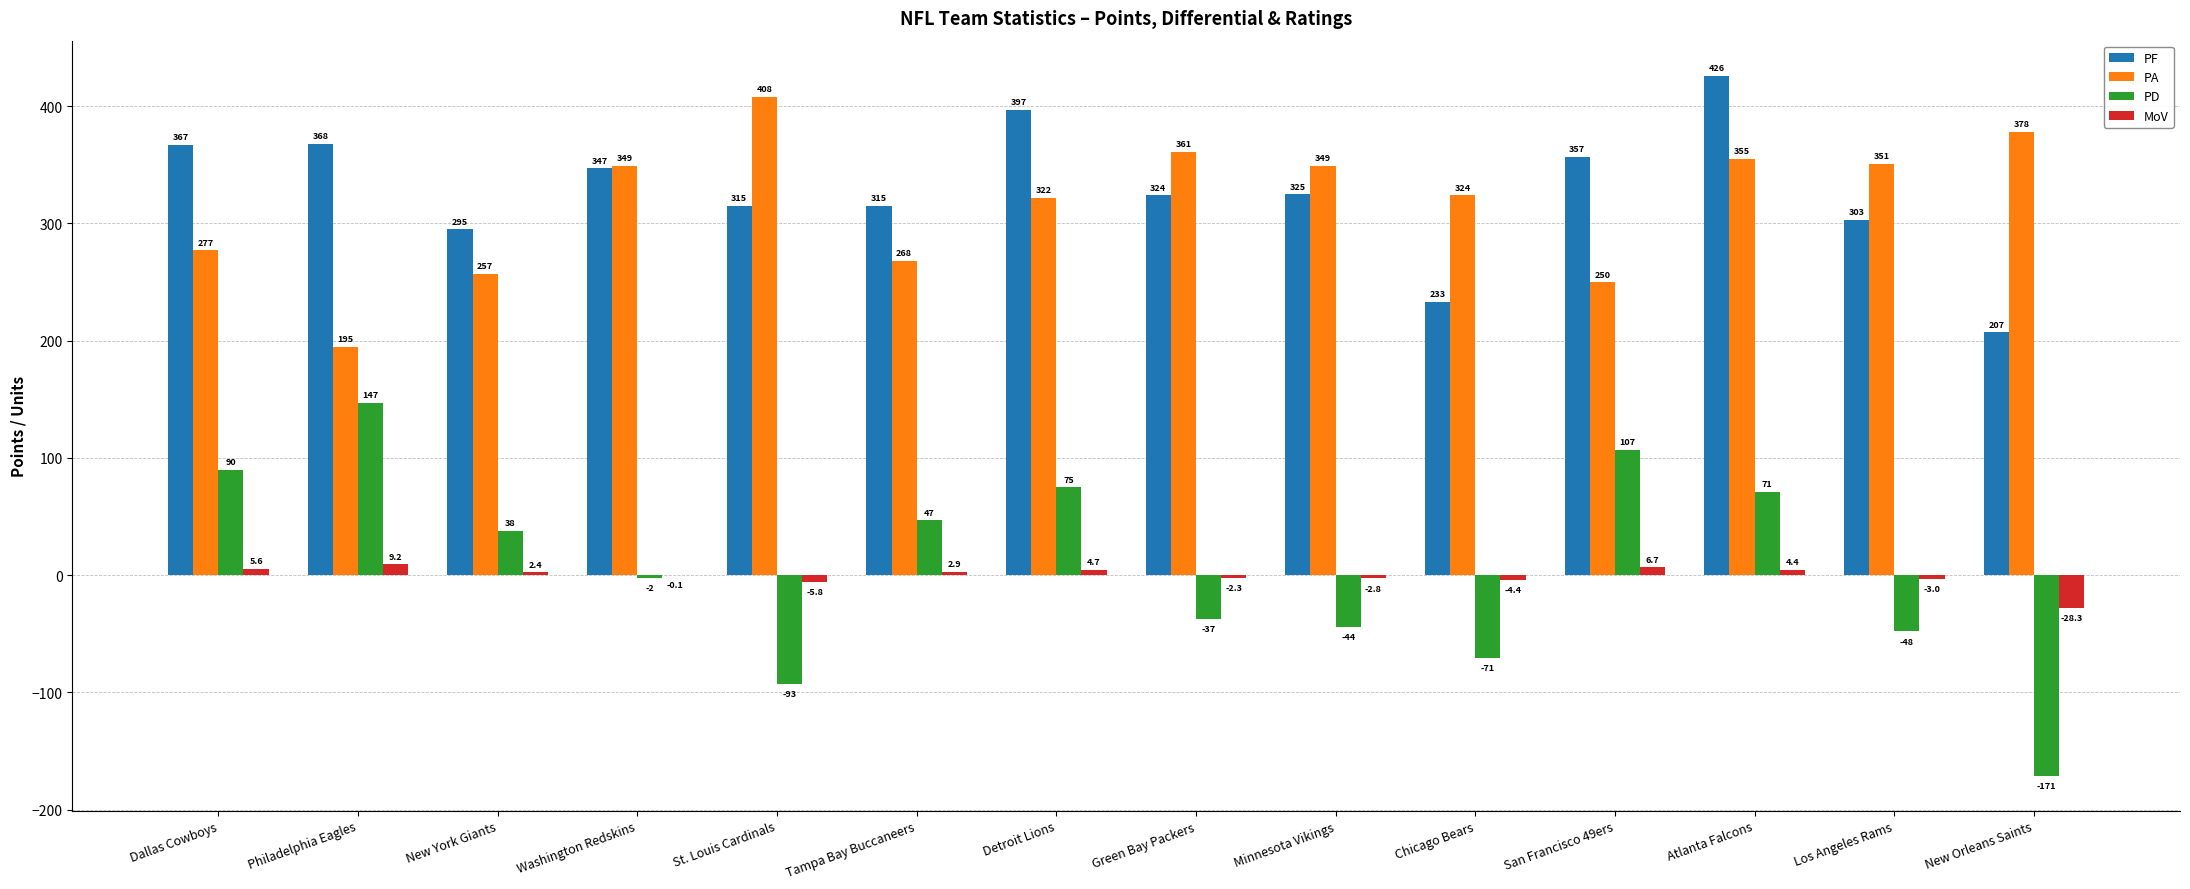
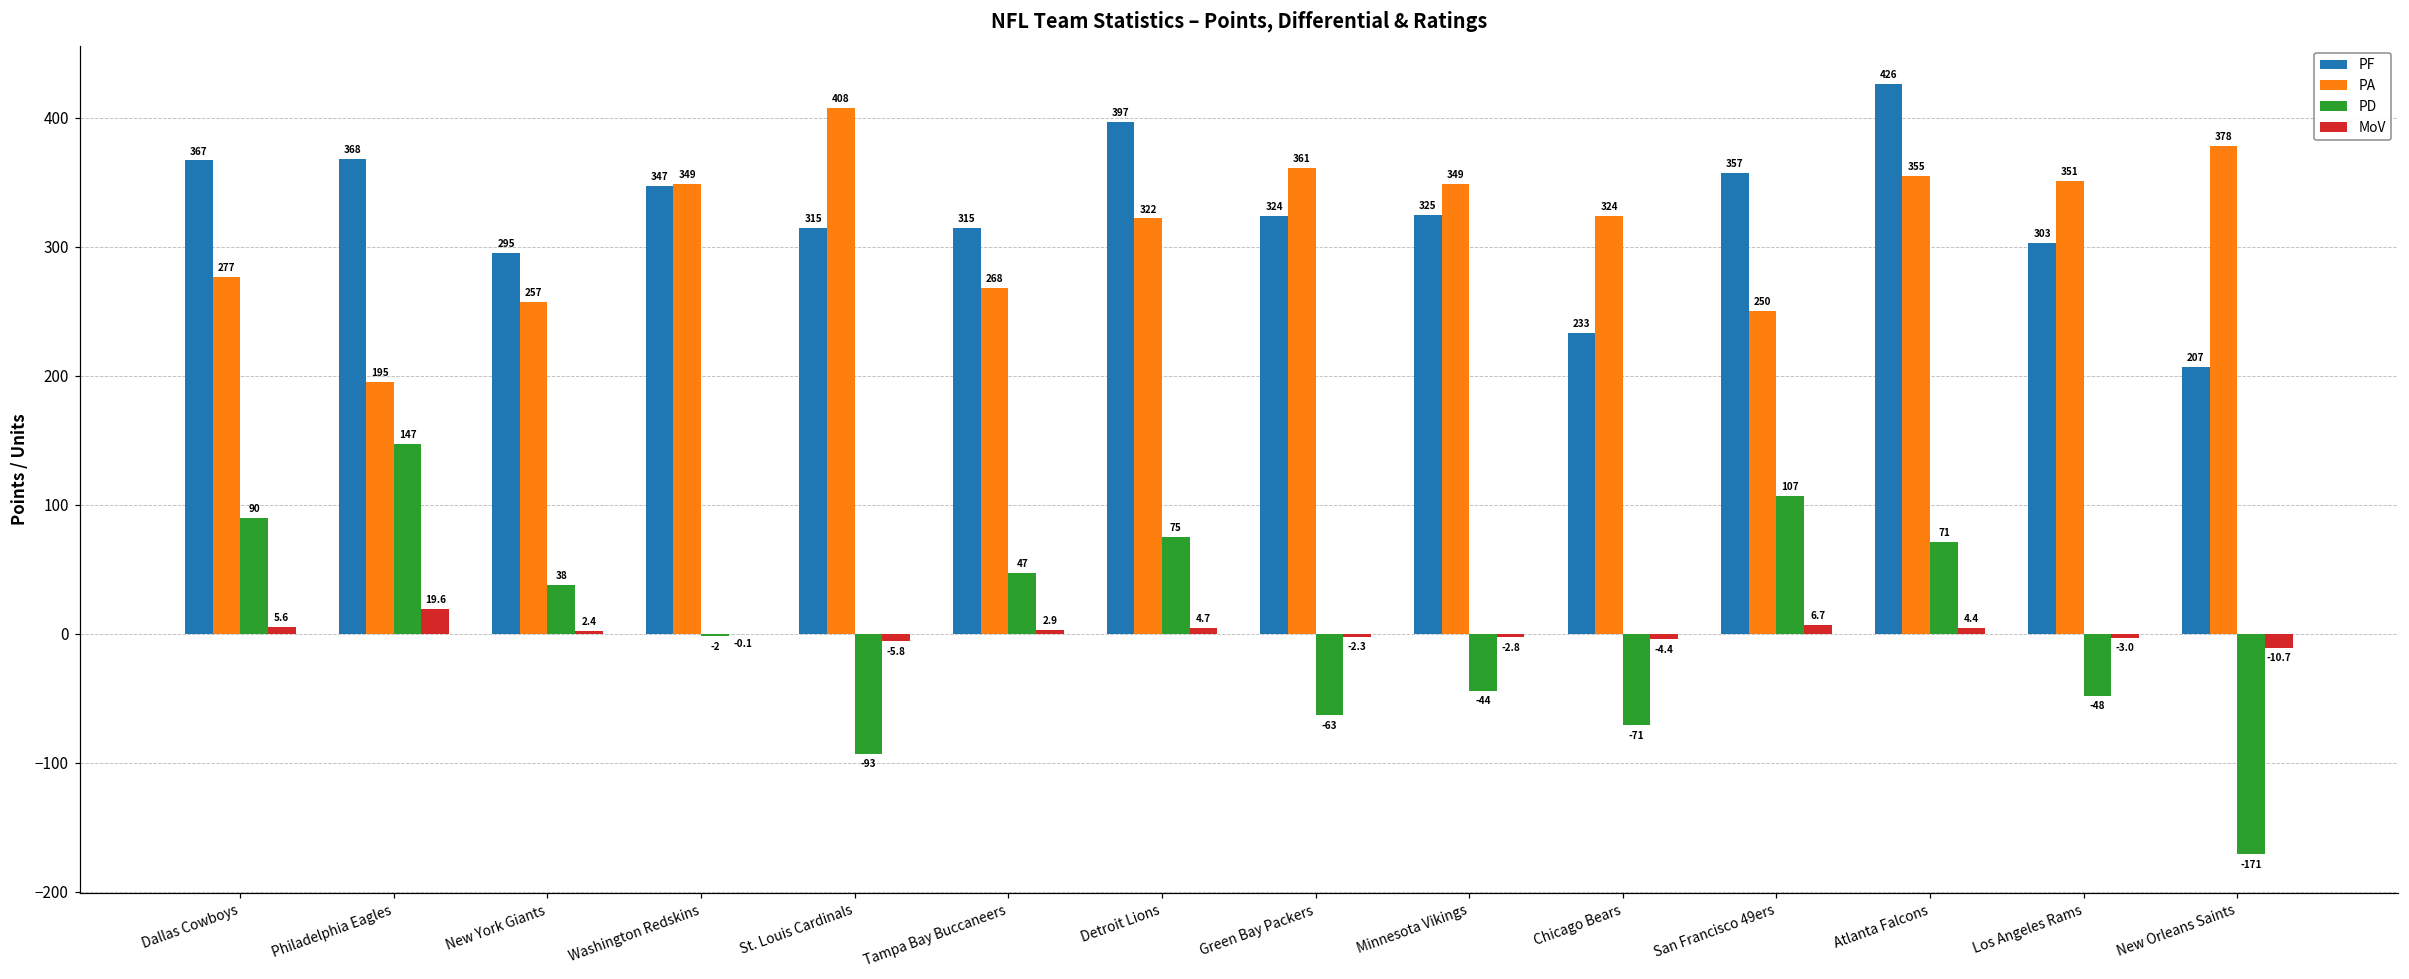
  {
    "PF": {
      "Dallas Cowboys": 367,
      "Philadelphia Eagles": 368,
      "New York Giants": 295,
      "Washington Redskins": 347,
      "St. Louis Cardinals": 315,
      "Tampa Bay Buccaneers": 315,
      "Detroit Lions": 397,
      "Green Bay Packers": 324,
      "Minnesota Vikings": 325,
      "Chicago Bears": 233,
      "San Francisco 49ers": 357,
      "Atlanta Falcons": 426,
      "Los Angeles Rams": 303,
      "New Orleans Saints": 207
    },
    "PA": {
      "Dallas Cowboys": 277,
      "Philadelphia Eagles": 195,
      "New York Giants": 257,
      "Washington Redskins": 349,
      "St. Louis Cardinals": 408,
      "Tampa Bay Buccaneers": 268,
      "Detroit Lions": 322,
      "Green Bay Packers": 361,
      "Minnesota Vikings": 349,
      "Chicago Bears": 324,
      "San Francisco 49ers": 250,
      "Atlanta Falcons": 355,
      "Los Angeles Rams": 351,
      "New Orleans Saints": 378
    },
    "PD": {
      "Dallas Cowboys": 90,
      "Philadelphia Eagles": 147,
      "New York Giants": 38,
      "Washington Redskins": -2,
      "St. Louis Cardinals": -93,
      "Tampa Bay Buccaneers": 47,
      "Detroit Lions": 75,
-     "Green Bay Packers": -37,
+     "Green Bay Packers": -63,
      "Minnesota Vikings": -44,
      "Chicago Bears": -71,
      "San Francisco 49ers": 107,
      "Atlanta Falcons": 71,
      "Los Angeles Rams": -48,
      "New Orleans Saints": -171
    },
    "MoV": {
      "Dallas Cowboys": 5.6,
-     "Philadelphia Eagles": 9.2,
+     "Philadelphia Eagles": 19.6,
      "New York Giants": 2.4,
      "Washington Redskins": -0.1,
      "St. Louis Cardinals": -5.8,
      "Tampa Bay Buccaneers": 2.9,
      "Detroit Lions": 4.7,
      "Green Bay Packers": -2.3,
      "Minnesota Vikings": -2.8,
      "Chicago Bears": -4.4,
      "San Francisco 49ers": 6.7,
      "Atlanta Falcons": 4.4,
      "Los Angeles Rams": -3.0,
-     "New Orleans Saints": -28.3
+     "New Orleans Saints": -10.7
    }
  }
